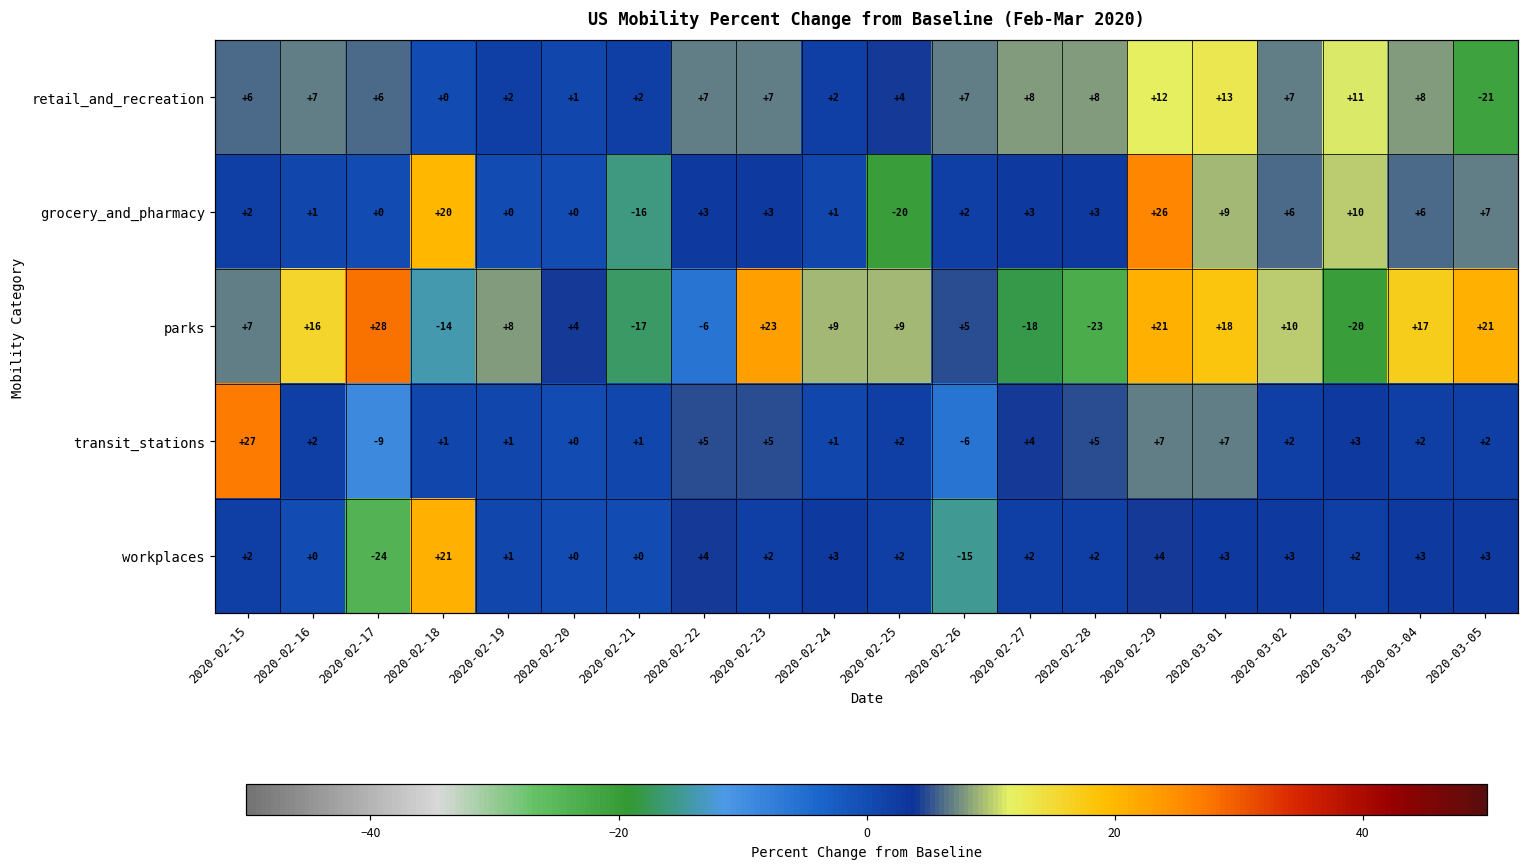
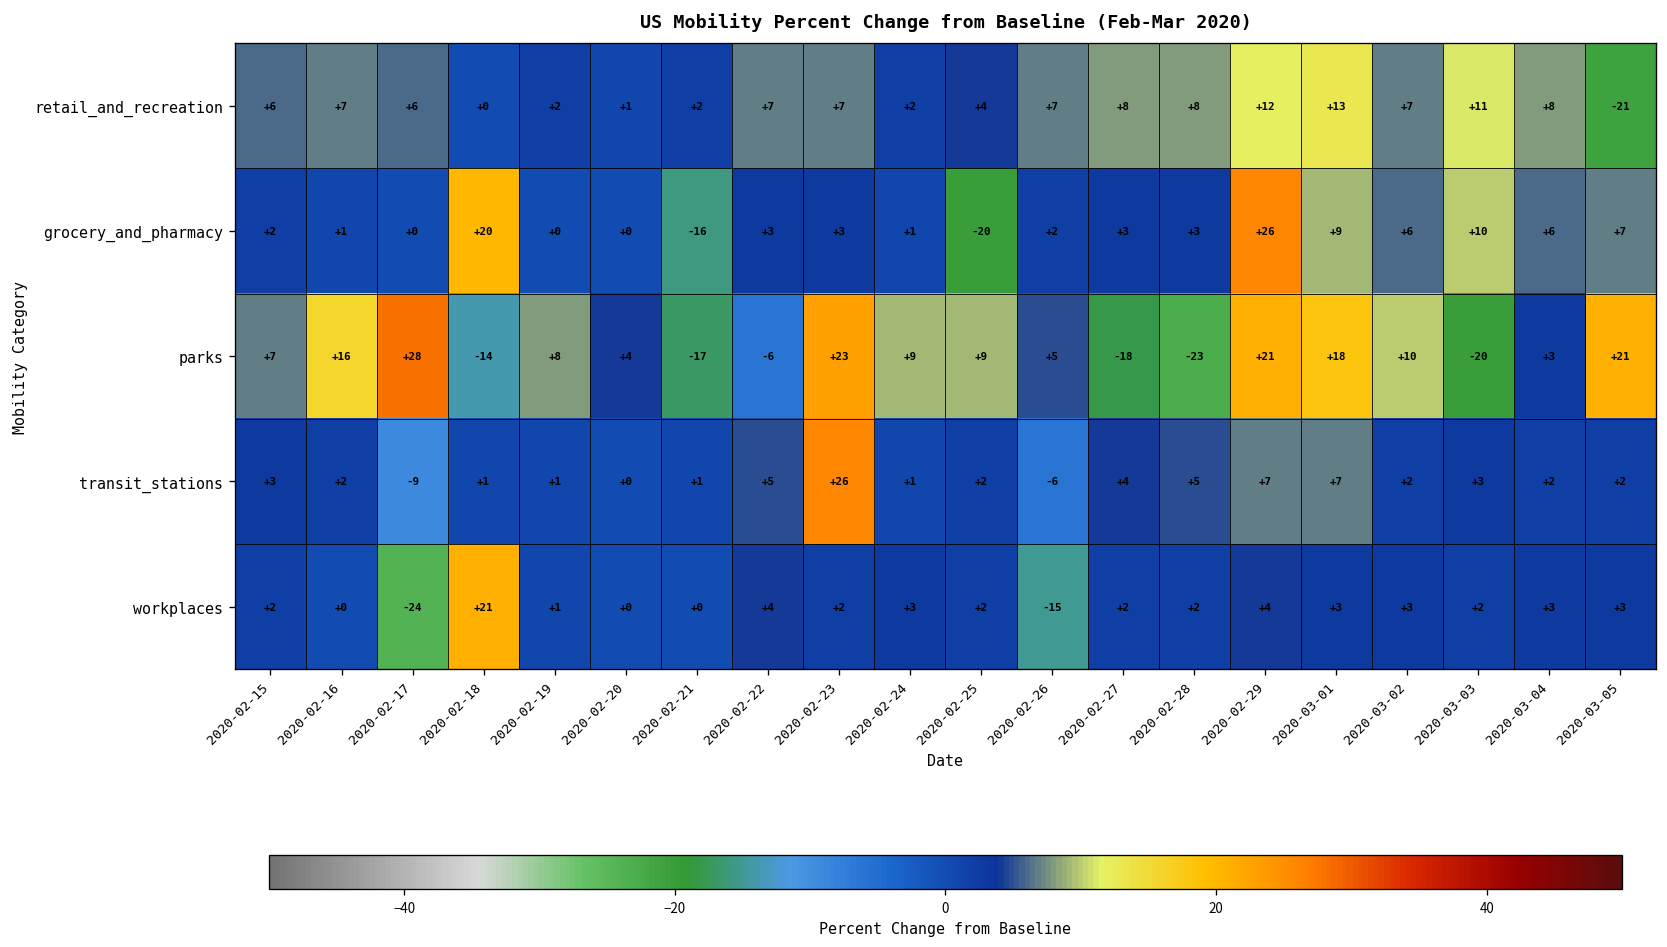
  {
    "retail_and_recreation": {
      "2020-02-15": "+6",
      "2020-02-16": "+7",
      "2020-02-17": "+6",
      "2020-02-18": "+0",
      "2020-02-19": "+2",
      "2020-02-20": "+1",
      "2020-02-21": "+2",
      "2020-02-22": "+7",
      "2020-02-23": "+7",
      "2020-02-24": "+2",
      "2020-02-25": "+4",
      "2020-02-26": "+7",
      "2020-02-27": "+8",
      "2020-02-28": "+8",
      "2020-02-29": "+12",
      "2020-03-01": "+13",
      "2020-03-02": "+7",
      "2020-03-03": "+11",
      "2020-03-04": "+8",
      "2020-03-05": "-21"
    },
    "grocery_and_pharmacy": {
      "2020-02-15": "+2",
      "2020-02-16": "+1",
      "2020-02-17": "+0",
      "2020-02-18": "+20",
      "2020-02-19": "+0",
      "2020-02-20": "+0",
      "2020-02-21": "-16",
      "2020-02-22": "+3",
      "2020-02-23": "+3",
      "2020-02-24": "+1",
      "2020-02-25": "-20",
      "2020-02-26": "+2",
      "2020-02-27": "+3",
      "2020-02-28": "+3",
      "2020-02-29": "+26",
      "2020-03-01": "+9",
      "2020-03-02": "+6",
      "2020-03-03": "+10",
      "2020-03-04": "+6",
      "2020-03-05": "+7"
    },
    "parks": {
      "2020-02-15": "+7",
      "2020-02-16": "+16",
      "2020-02-17": "+28",
      "2020-02-18": "-14",
      "2020-02-19": "+8",
      "2020-02-20": "+4",
      "2020-02-21": "-17",
      "2020-02-22": "-6",
      "2020-02-23": "+23",
      "2020-02-24": "+9",
      "2020-02-25": "+9",
      "2020-02-26": "+5",
      "2020-02-27": "-18",
      "2020-02-28": "-23",
      "2020-02-29": "+21",
      "2020-03-01": "+18",
      "2020-03-02": "+10",
      "2020-03-03": "-20",
-     "2020-03-04": "+17",
+     "2020-03-04": "+3",
      "2020-03-05": "+21"
    },
    "transit_stations": {
-     "2020-02-15": "+27",
+     "2020-02-15": "+3",
      "2020-02-16": "+2",
      "2020-02-17": "-9",
      "2020-02-18": "+1",
      "2020-02-19": "+1",
      "2020-02-20": "+0",
      "2020-02-21": "+1",
      "2020-02-22": "+5",
-     "2020-02-23": "+5",
+     "2020-02-23": "+26",
      "2020-02-24": "+1",
      "2020-02-25": "+2",
      "2020-02-26": "-6",
      "2020-02-27": "+4",
      "2020-02-28": "+5",
      "2020-02-29": "+7",
      "2020-03-01": "+7",
      "2020-03-02": "+2",
      "2020-03-03": "+3",
      "2020-03-04": "+2",
      "2020-03-05": "+2"
    },
    "workplaces": {
      "2020-02-15": "+2",
      "2020-02-16": "+0",
      "2020-02-17": "-24",
      "2020-02-18": "+21",
      "2020-02-19": "+1",
      "2020-02-20": "+0",
      "2020-02-21": "+0",
      "2020-02-22": "+4",
      "2020-02-23": "+2",
      "2020-02-24": "+3",
      "2020-02-25": "+2",
      "2020-02-26": "-15",
      "2020-02-27": "+2",
      "2020-02-28": "+2",
      "2020-02-29": "+4",
      "2020-03-01": "+3",
      "2020-03-02": "+3",
      "2020-03-03": "+2",
      "2020-03-04": "+3",
      "2020-03-05": "+3"
    }
  }
